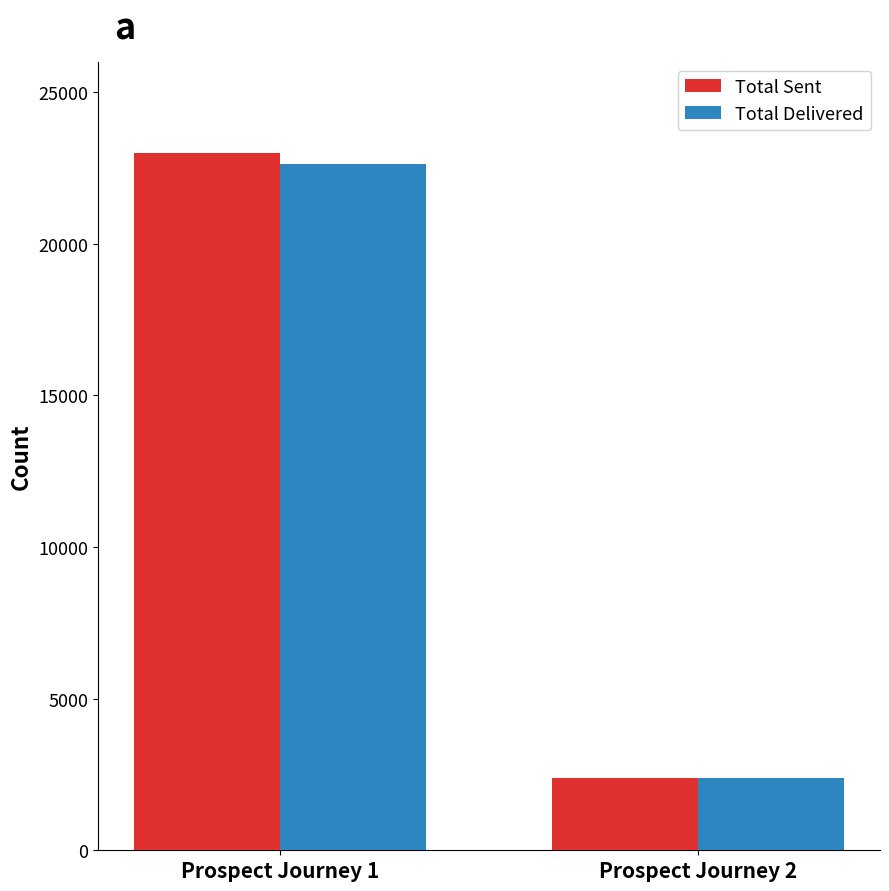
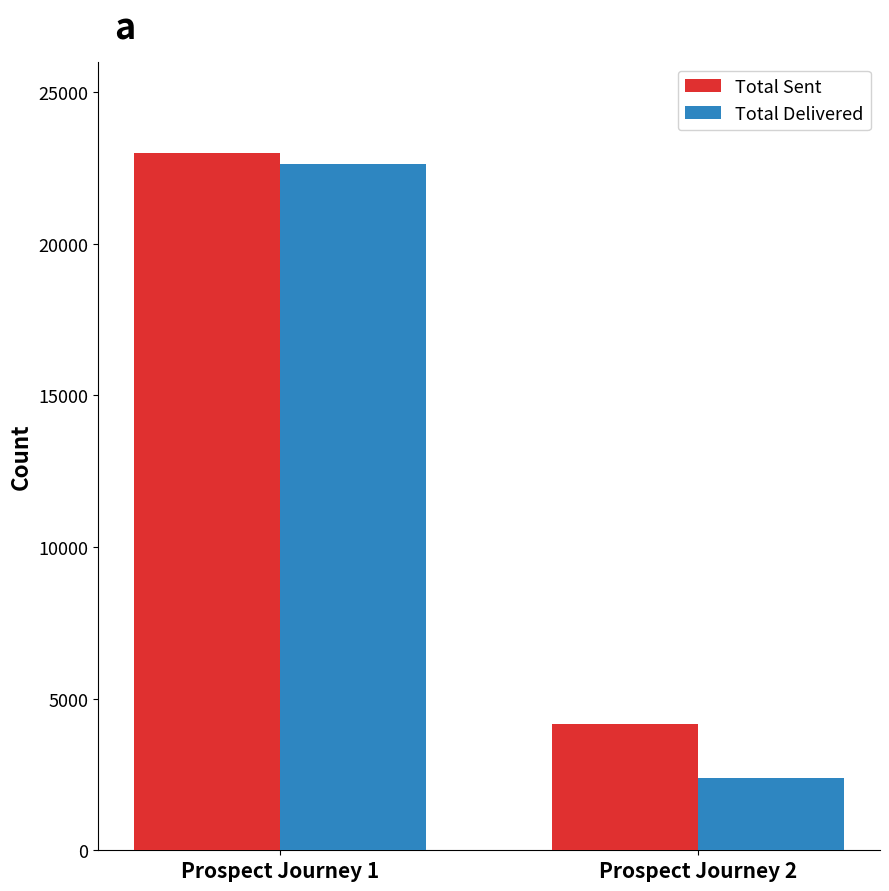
  {
    "Total Sent": {
      "Prospect Journey 1": 23000,
-     "Prospect Journey 2": 2400
+     "Prospect Journey 2": 4200
    },
    "Total Delivered": {
      "Prospect Journey 1": 22600,
      "Prospect Journey 2": 2400
    }
  }
